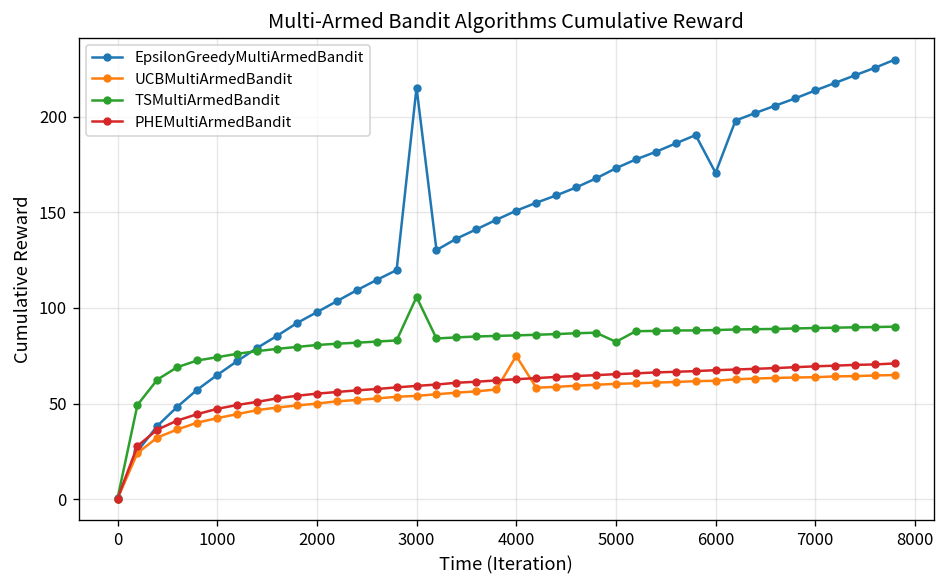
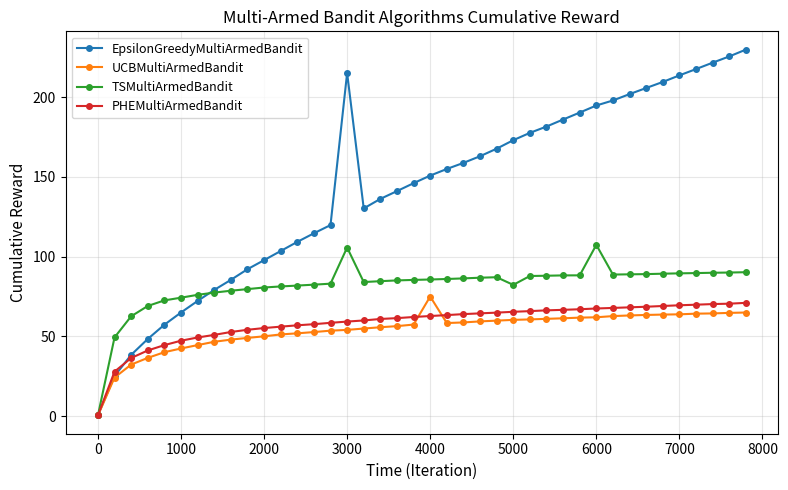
  {
    "EpsilonGreedyMultiArmedBandit": {
      "1000": 65,
      "2000": 98,
      "3000": 215,
      "4000": 151,
      "5000": 173,
-     "6000": 171,
+     "6000": 195,
      "7000": 214
    },
    "UCBMultiArmedBandit": {
      "1000": 42,
      "2000": 50,
      "3000": 54,
      "4000": 75,
      "5000": 60,
      "6000": 62,
      "7000": 64
    },
    "TSMultiArmedBandit": {
      "1000": 74,
      "2000": 81,
      "3000": 106,
      "4000": 86,
      "5000": 82,
-     "6000": 88,
+     "6000": 107,
      "7000": 89
    },
    "PHEMultiArmedBandit": {
      "1000": 47,
      "2000": 55,
      "3000": 59,
      "4000": 63,
      "5000": 65,
      "6000": 67,
      "7000": 69
    }
  }
